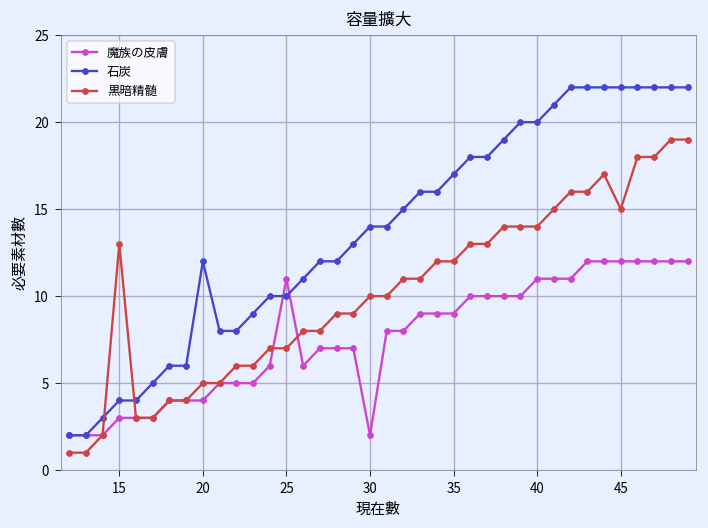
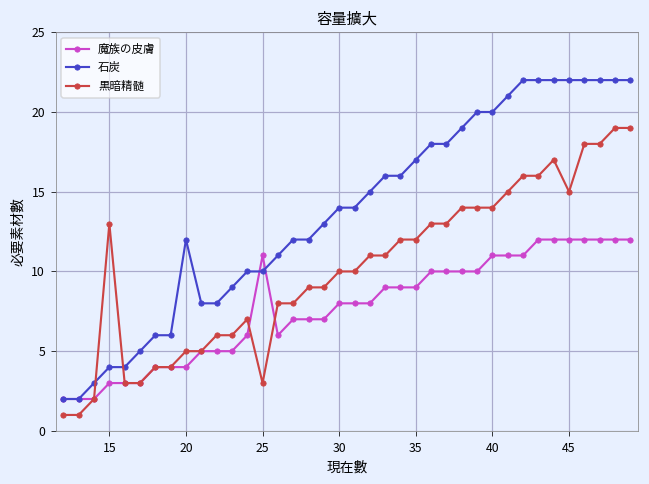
  {
    "魔族の皮膚": {
      "15": 3,
      "20": 4,
      "25": 11,
-     "30": 2,
+     "30": 8,
      "35": 9,
      "40": 11,
      "45": 12
    },
    "石炭": {
      "15": 4,
      "20": 12,
      "25": 10,
      "30": 14,
      "35": 17,
      "40": 20,
      "45": 22
    },
    "黒暗精髄": {
      "15": 13,
      "20": 5,
-     "25": 7,
+     "25": 3,
      "30": 10,
      "35": 12,
      "40": 14,
      "45": 15
    }
  }
